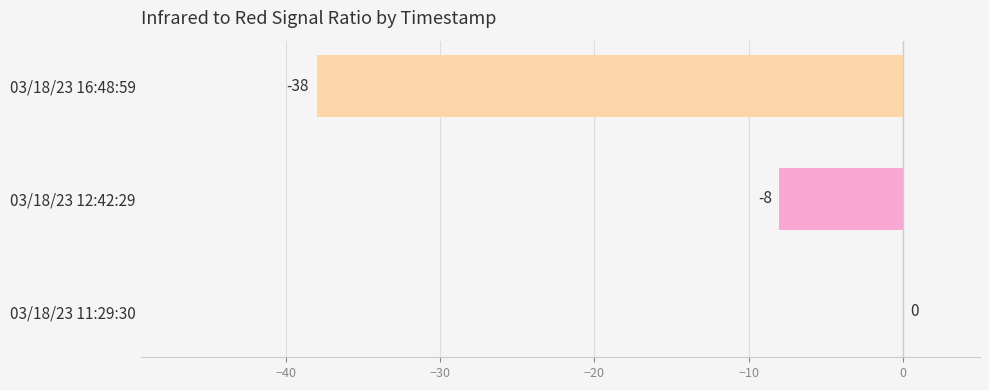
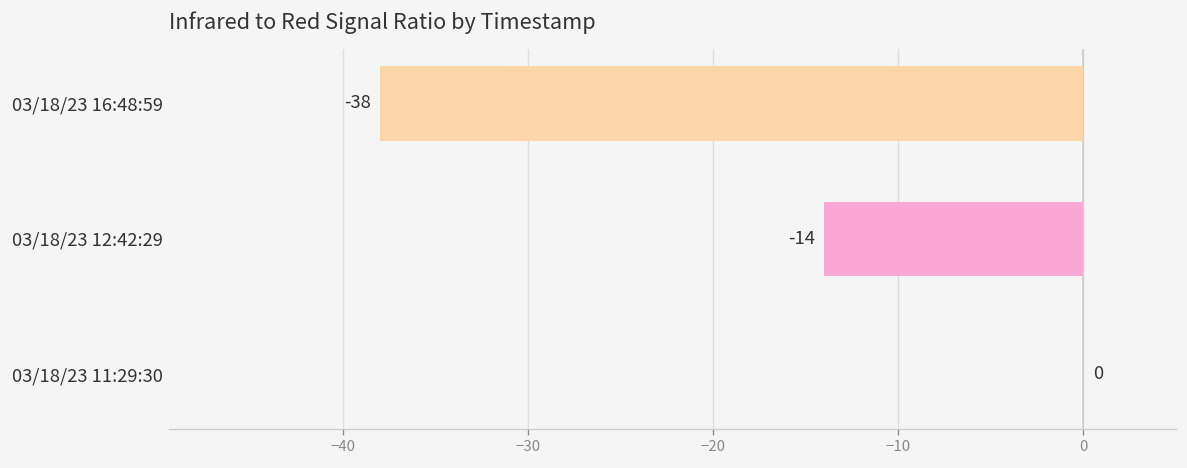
  {
    "03/18/23 16:48:59": -38,
-   "03/18/23 12:42:29": -8,
+   "03/18/23 12:42:29": -14,
    "03/18/23 11:29:30": 0
  }
